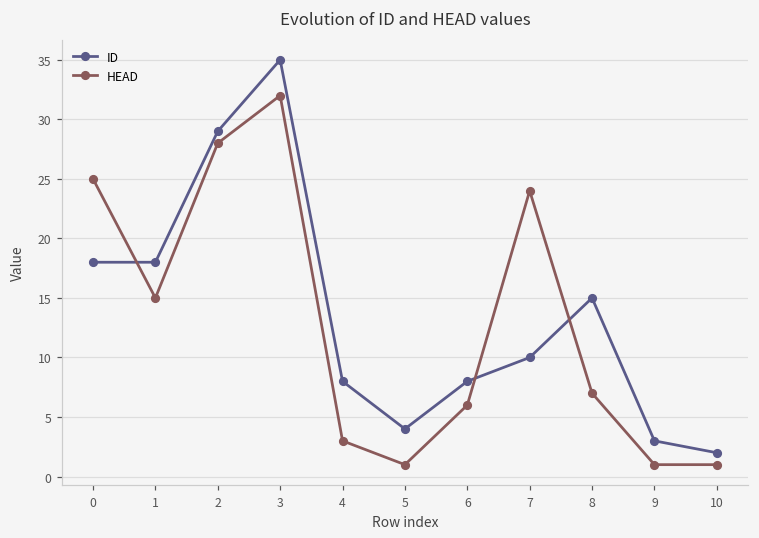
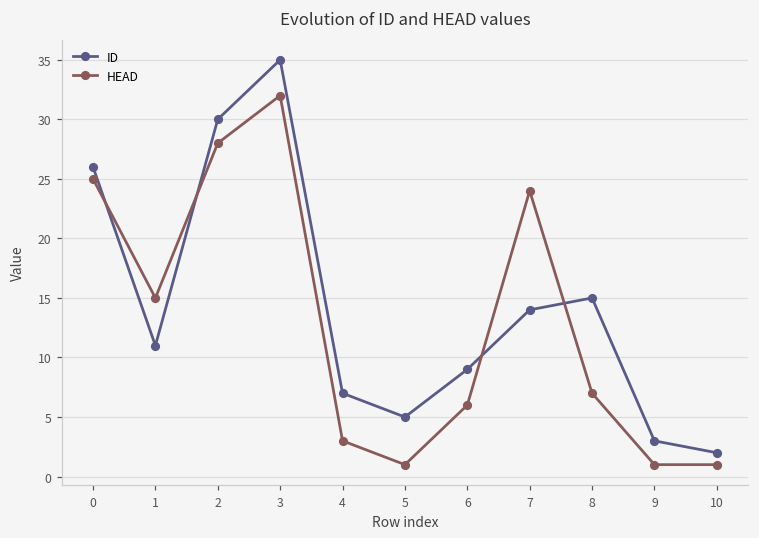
  {
    "ID": {
-     "0": 18,
-     "1": 18,
-     "2": 29,
+     "0": 26,
+     "1": 11,
+     "2": 30,
      "3": 35,
-     "4": 8,
-     "5": 4,
-     "6": 8,
-     "7": 10,
+     "4": 7,
+     "5": 5,
+     "6": 9,
+     "7": 14,
      "8": 15,
      "9": 3,
      "10": 2
    },
    "HEAD": {
      "0": 25,
      "1": 15,
      "2": 28,
      "3": 32,
      "4": 3,
      "5": 1,
      "6": 6,
      "7": 24,
      "8": 7,
      "9": 1,
      "10": 1
    }
  }
